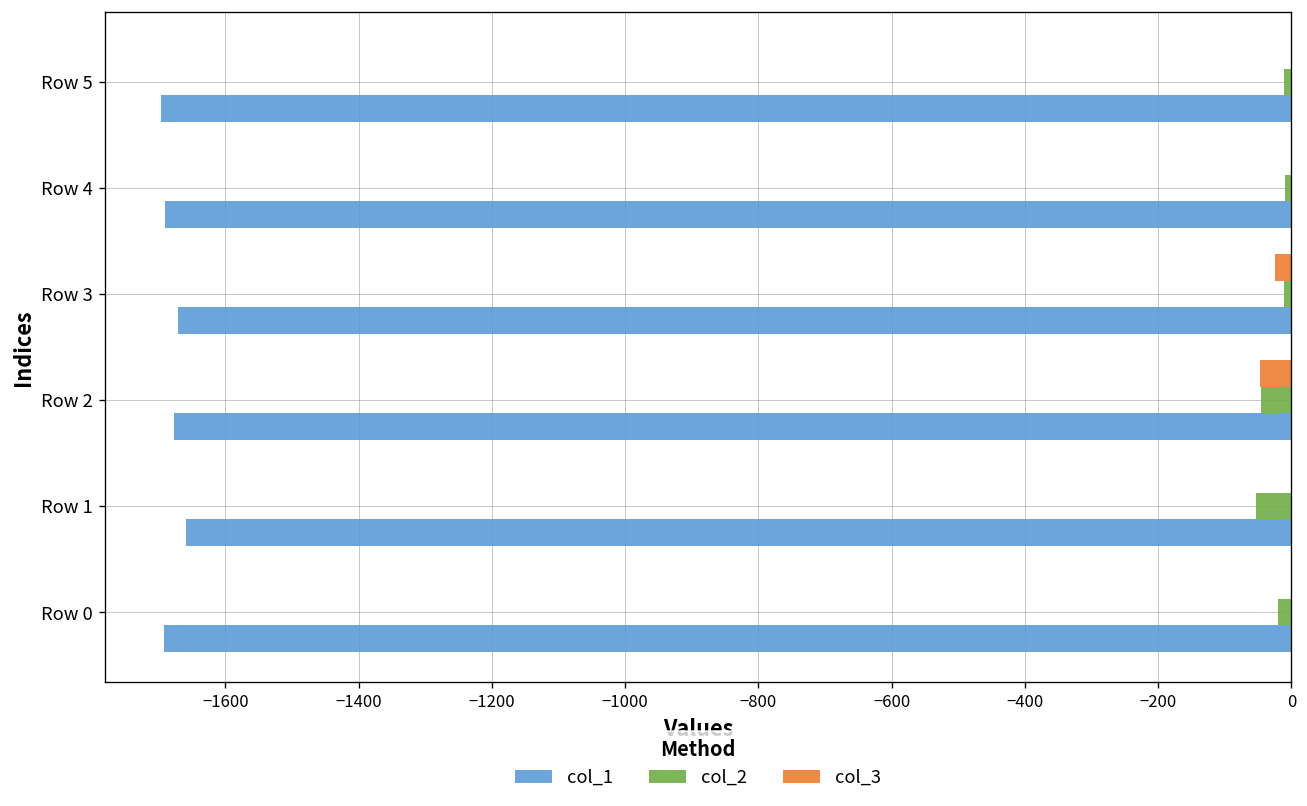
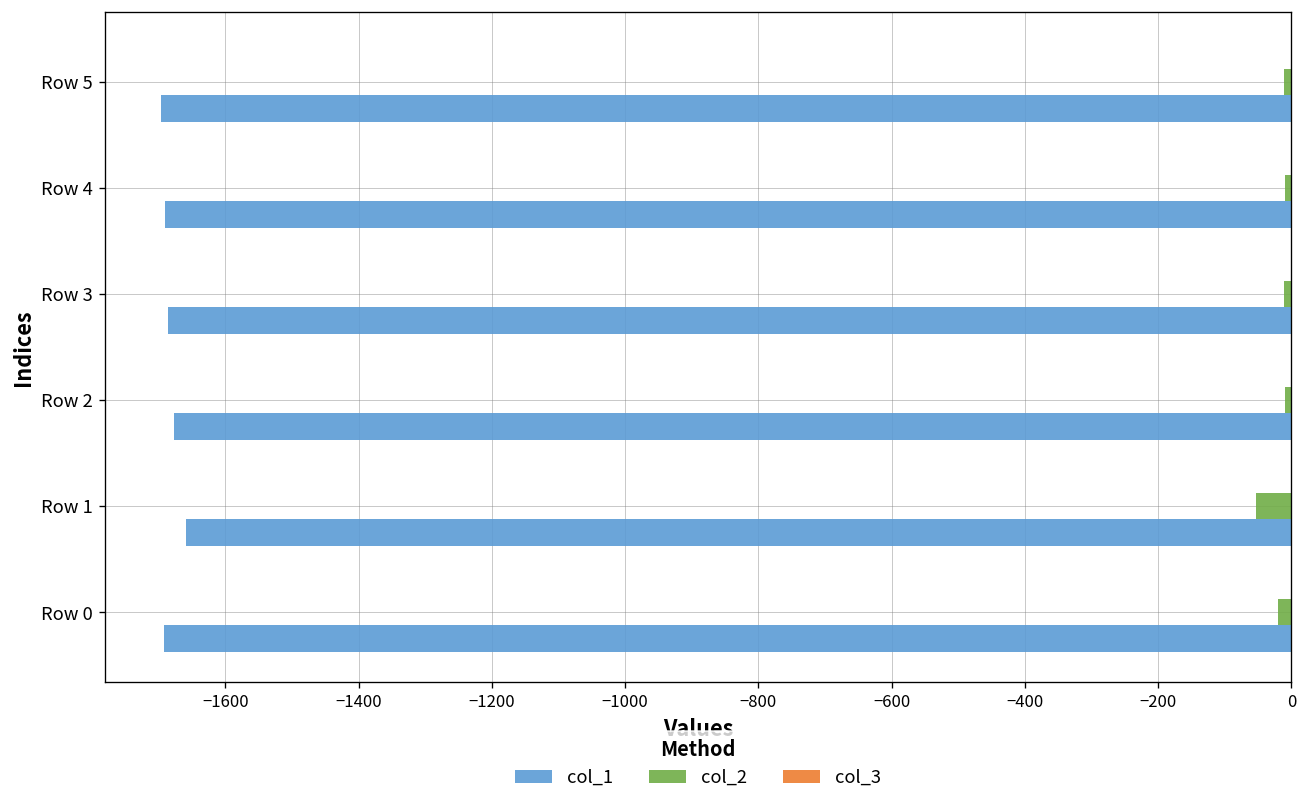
  {
    "col_1": {
      "Row 5": -1700,
      "Row 4": -1690,
-     "Row 3": -1670,
+     "Row 3": -1690,
      "Row 2": -1680,
      "Row 1": -1660,
      "Row 0": -1690
    },
    "col_2": {
      "Row 5": -10,
      "Row 4": -10,
      "Row 3": -10,
-     "Row 2": -50,
+     "Row 2": -10,
      "Row 1": -50,
      "Row 0": -20
    },
    "col_3": {
-     "Row 3": -20,
-     "Row 2": -50
+     "Row 3": 0,
+     "Row 2": 0
    }
  }
